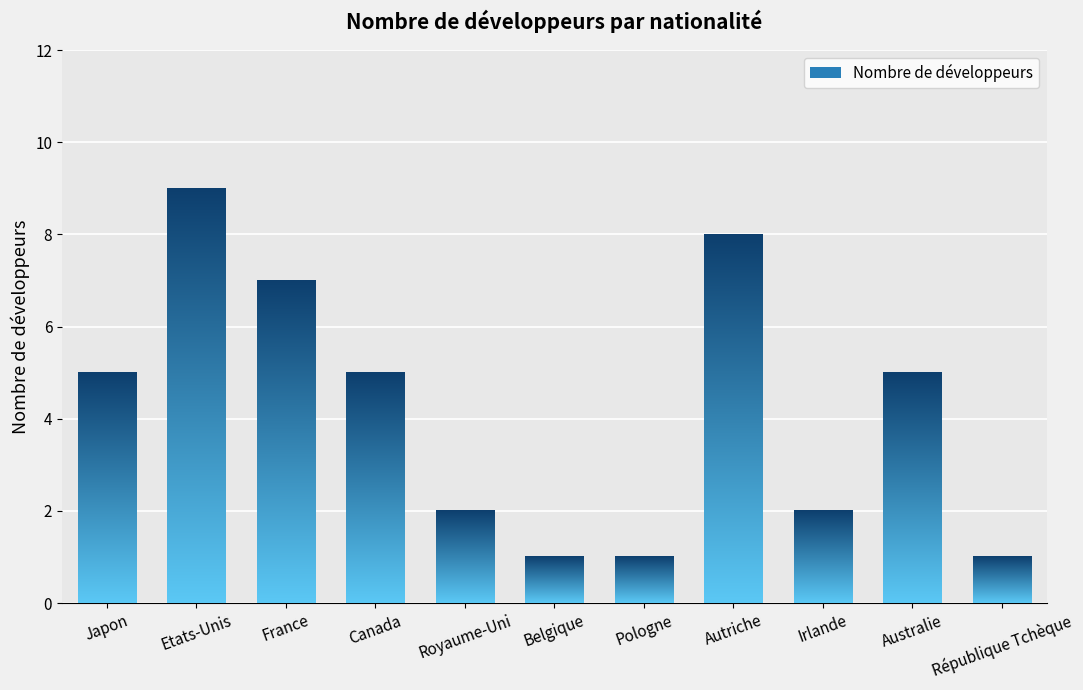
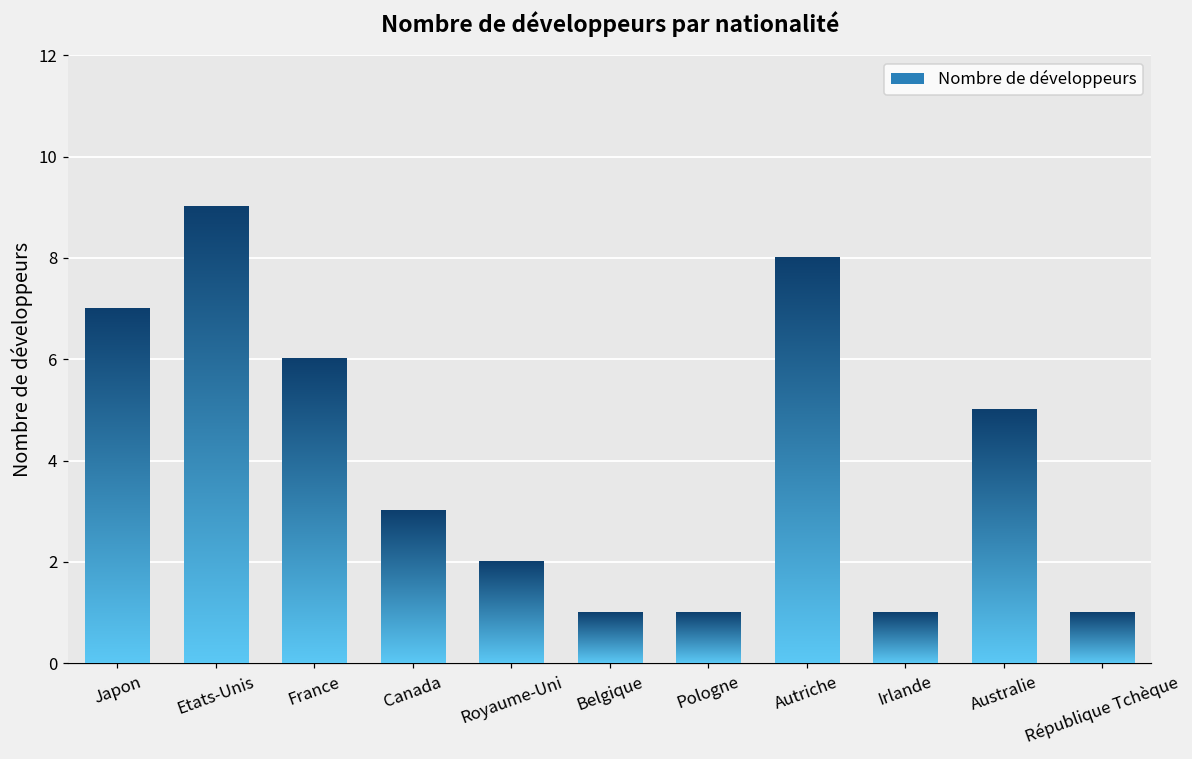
  {
-   "Japon": 5,
+   "Japon": 7,
    "Etats-Unis": 9,
-   "France": 7,
-   "Canada": 5,
+   "France": 6,
+   "Canada": 3,
    "Royaume-Uni": 2,
    "Belgique": 1,
    "Pologne": 1,
    "Autriche": 8,
-   "Irlande": 2,
+   "Irlande": 1,
    "Australie": 5,
    "République Tchèque": 1
  }
